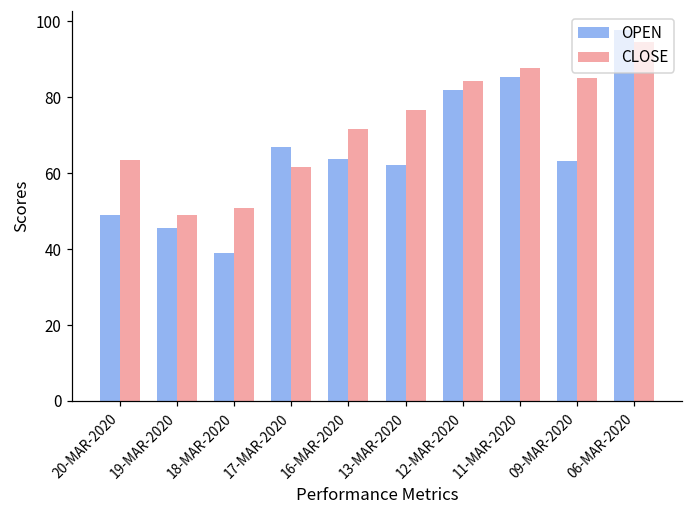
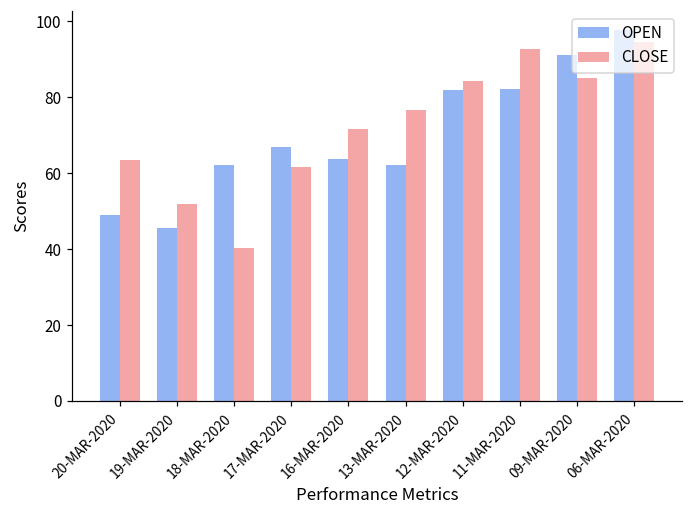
  {
    "OPEN": {
      "20-MAR-2020": 49,
      "19-MAR-2020": 46,
-     "18-MAR-2020": 39,
+     "18-MAR-2020": 62,
      "17-MAR-2020": 67,
      "16-MAR-2020": 64,
      "13-MAR-2020": 62,
      "12-MAR-2020": 82,
-     "11-MAR-2020": 85,
-     "09-MAR-2020": 63
+     "11-MAR-2020": 82,
+     "09-MAR-2020": 91
    },
    "CLOSE": {
      "20-MAR-2020": 64,
-     "19-MAR-2020": 49,
-     "18-MAR-2020": 51,
+     "19-MAR-2020": 52,
+     "18-MAR-2020": 40,
      "17-MAR-2020": 62,
      "16-MAR-2020": 72,
      "13-MAR-2020": 77,
      "12-MAR-2020": 84,
-     "11-MAR-2020": 88,
+     "11-MAR-2020": 93,
      "09-MAR-2020": 85
    }
  }
